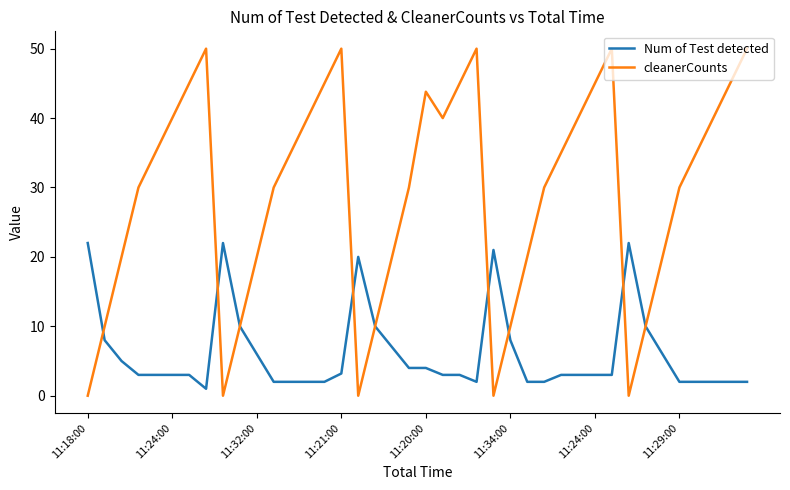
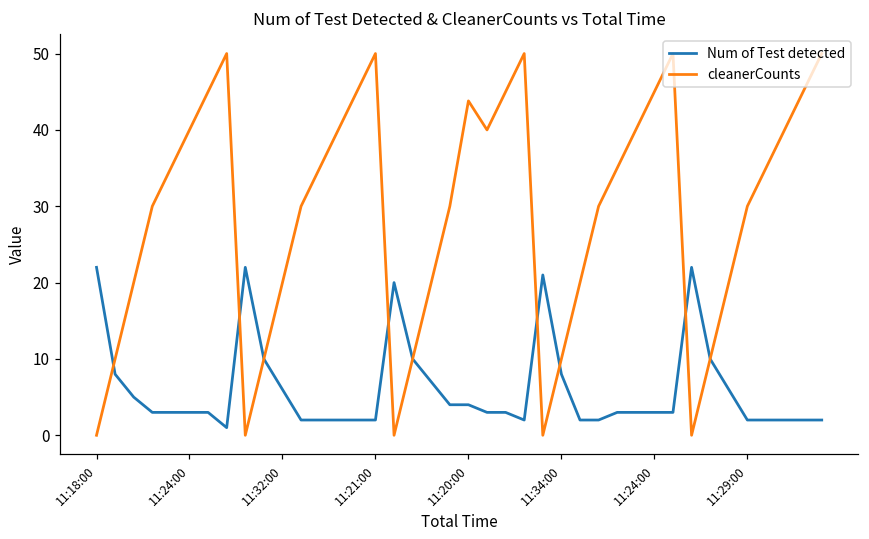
  {
    "Num of Test detected": {
-     "11:21:00": 3,
+     "11:21:00": 2,
      "11:20:00": 4
    },
    "cleanerCounts": {
      "11:21:00": 50,
      "11:20:00": 44
    }
  }
